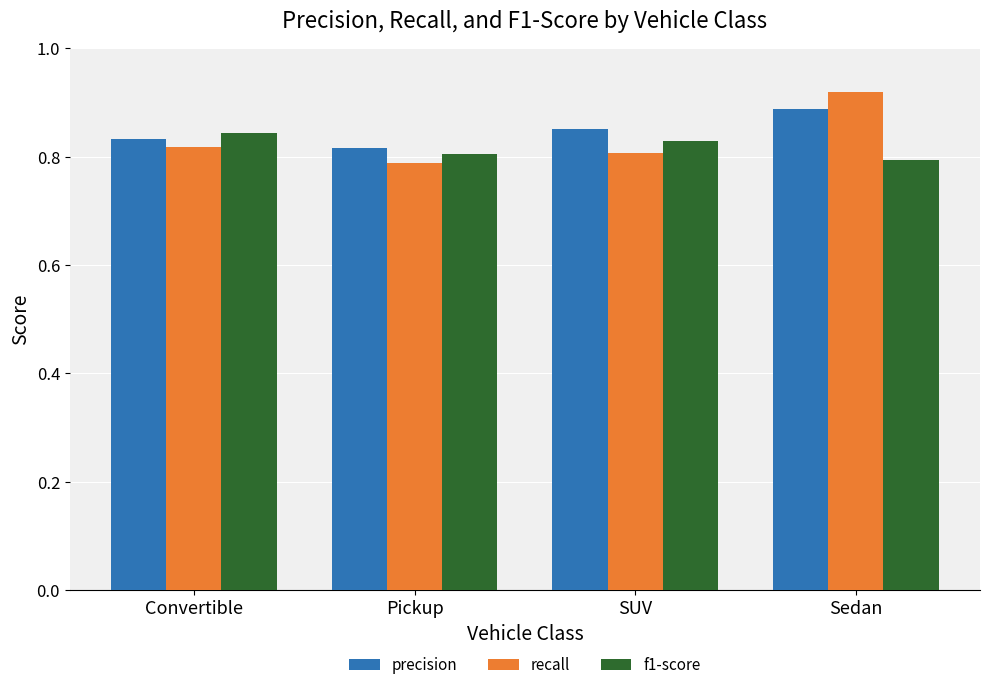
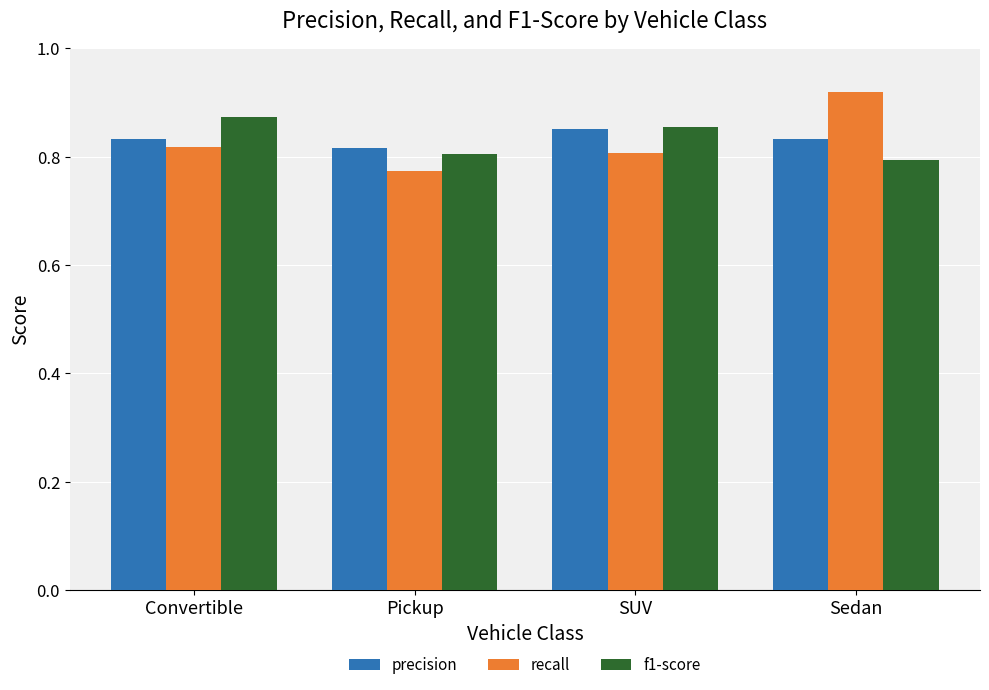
  {
    "precision": {
      "Convertible": 0.83,
      "Pickup": 0.82,
      "SUV": 0.85,
-     "Sedan": 0.89
+     "Sedan": 0.83
    },
    "recall": {
      "Convertible": 0.82,
-     "Pickup": 0.79,
+     "Pickup": 0.77,
      "SUV": 0.81,
      "Sedan": 0.92
    },
    "f1-score": {
-     "Convertible": 0.84,
+     "Convertible": 0.87,
      "Pickup": 0.80,
-     "SUV": 0.83,
+     "SUV": 0.85,
      "Sedan": 0.79
    }
  }
